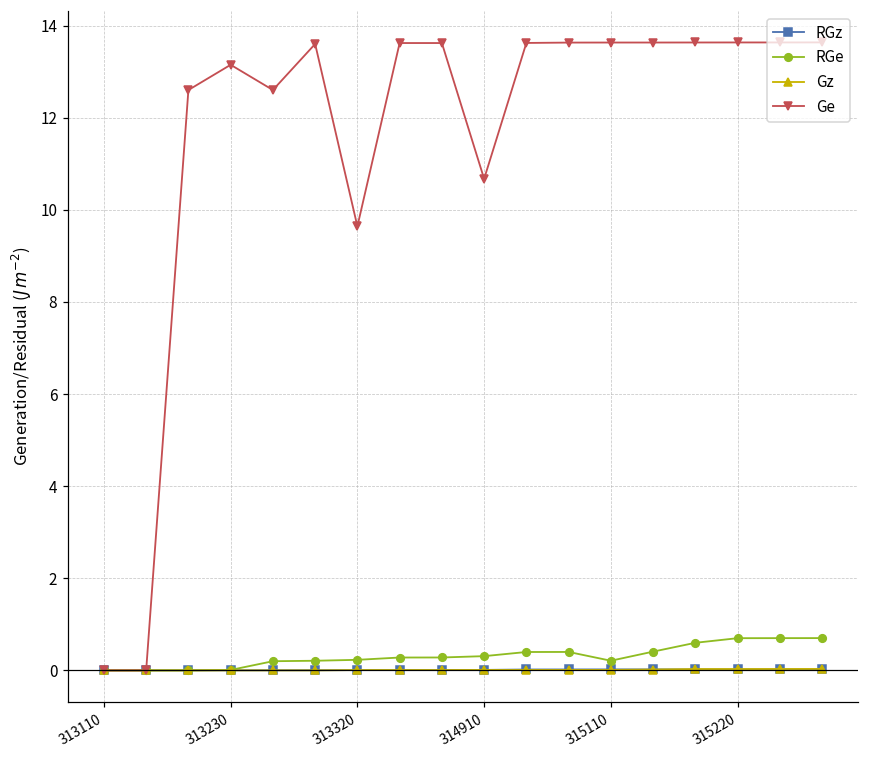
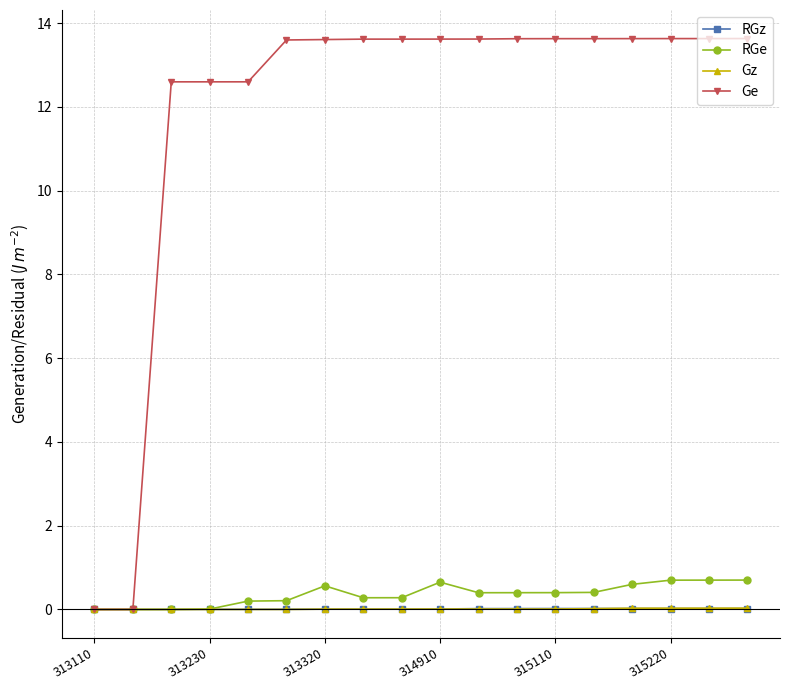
  {
    "RGe": {
-     "313320": 0.2,
-     "314910": 0.3,
-     "315110": 0.2,
+     "313320": 0.6,
+     "314910": 0.7,
+     "315110": 0.4,
      "315220": 0.7
    },
    "Ge": {
-     "313230": 13.1,
-     "313320": 9.6,
-     "314910": 10.7,
+     "313230": 12.6,
+     "313320": 13.6,
+     "314910": 13.6,
      "315110": 13.6,
      "315220": 13.6
    }
  }
